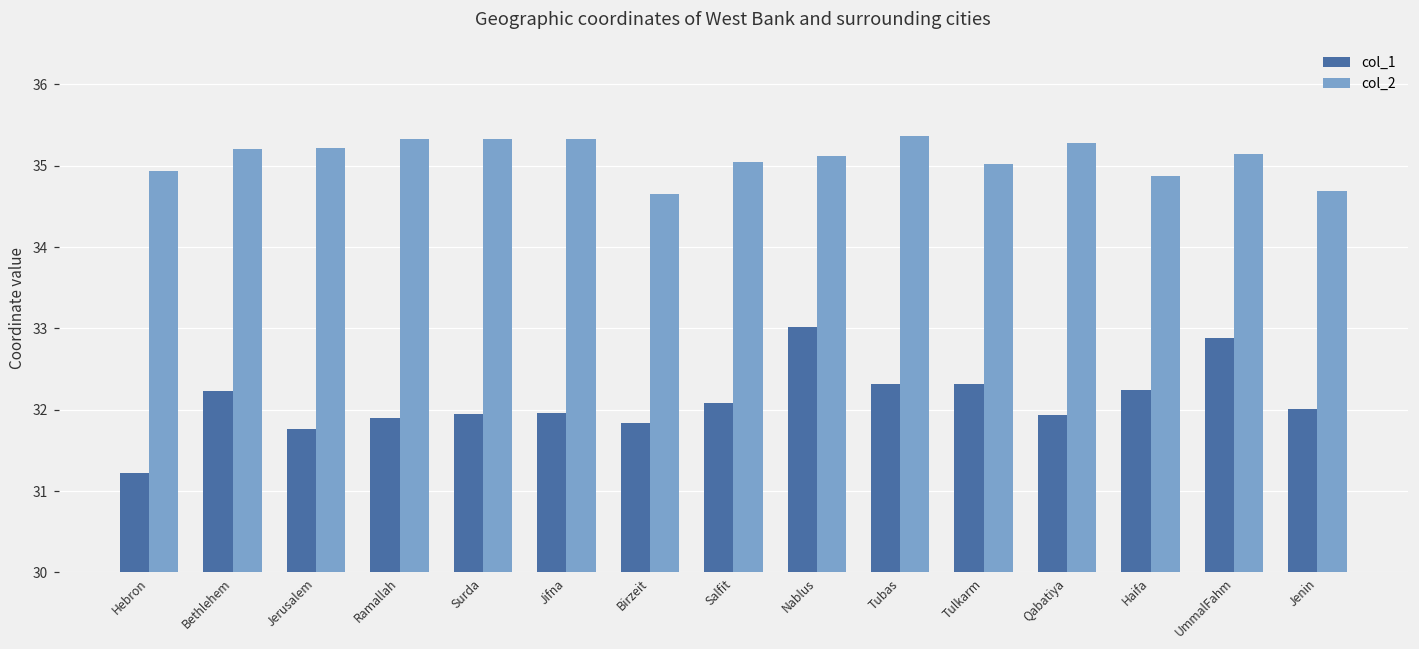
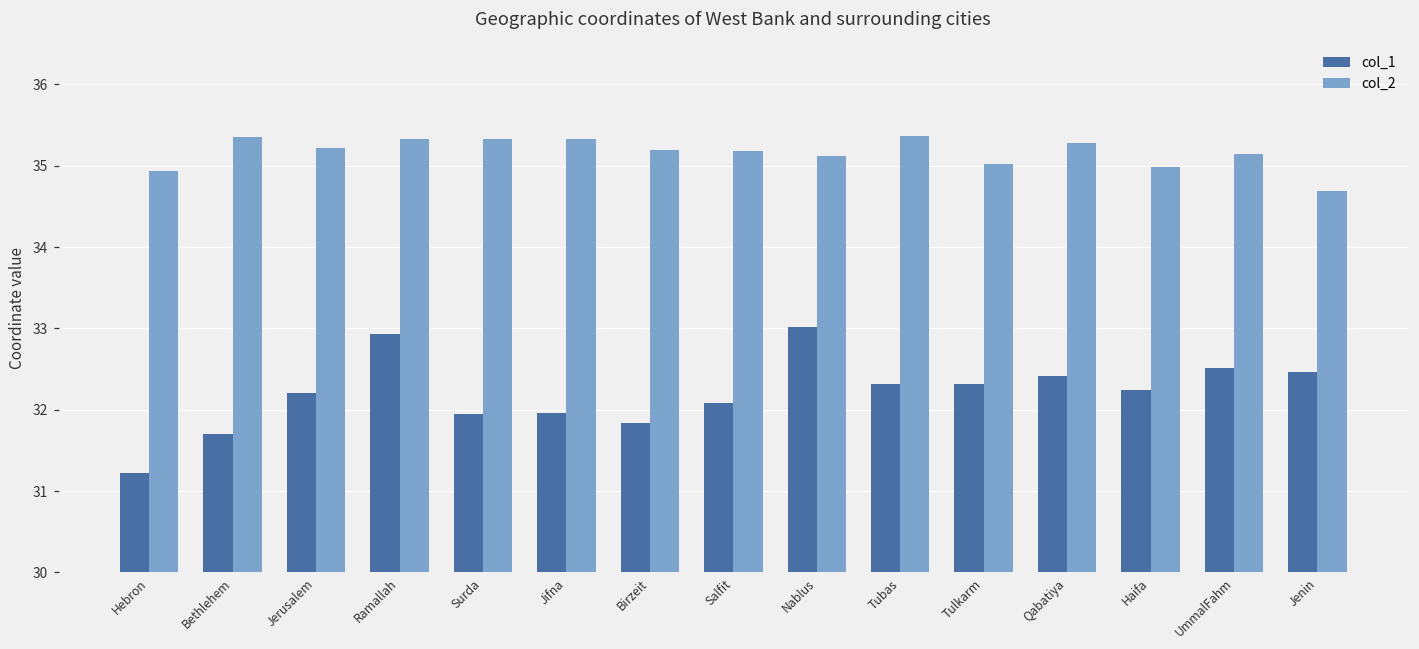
  {
    "col_1": {
      "Hebron": 31.2,
-     "Bethlehem": 32.2,
-     "Jerusalem": 31.8,
-     "Ramallah": 31.9,
+     "Bethlehem": 31.7,
+     "Jerusalem": 32.2,
+     "Ramallah": 32.9,
      "Surda": 31.9,
      "Jifna": 32.0,
      "Birzeit": 31.8,
      "Salfit": 32.1,
      "Nablus": 33.0,
      "Tubas": 32.3,
      "Tulkarm": 32.3,
-     "Qabatiya": 31.9,
+     "Qabatiya": 32.4,
      "Haifa": 32.2,
-     "UmmalFahm": 32.9,
-     "Jenin": 32.0
+     "UmmalFahm": 32.5,
+     "Jenin": 32.5
    },
    "col_2": {
      "Hebron": 34.9,
-     "Bethlehem": 35.2,
+     "Bethlehem": 35.4,
      "Jerusalem": 35.2,
      "Ramallah": 35.3,
      "Surda": 35.3,
      "Jifna": 35.3,
-     "Birzeit": 34.6,
-     "Salfit": 35.0,
+     "Birzeit": 35.2,
+     "Salfit": 35.2,
      "Nablus": 35.1,
      "Tubas": 35.4,
      "Tulkarm": 35.0,
      "Qabatiya": 35.3,
-     "Haifa": 34.9,
+     "Haifa": 35.0,
      "UmmalFahm": 35.1,
      "Jenin": 34.7
    }
  }
